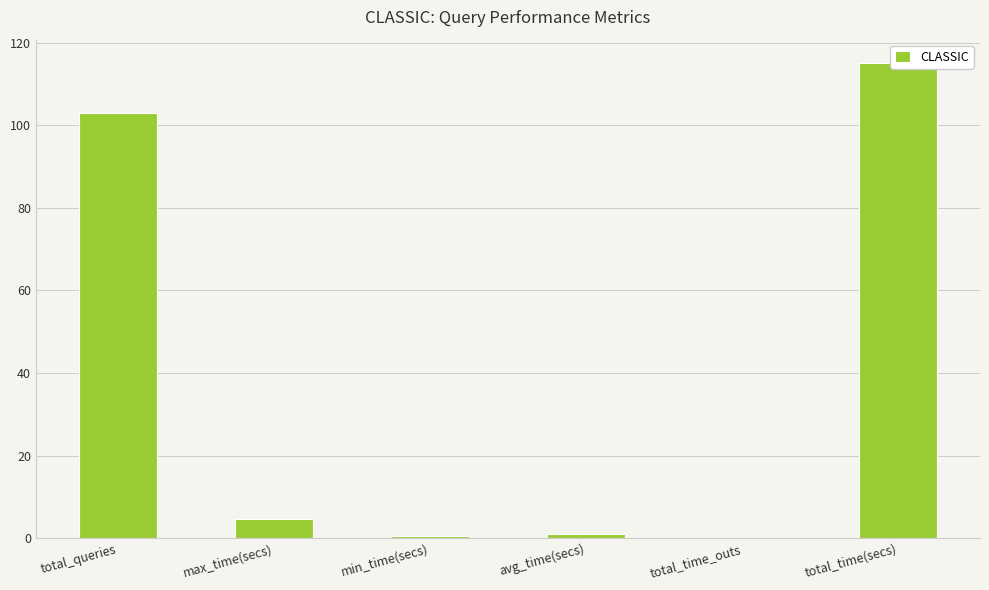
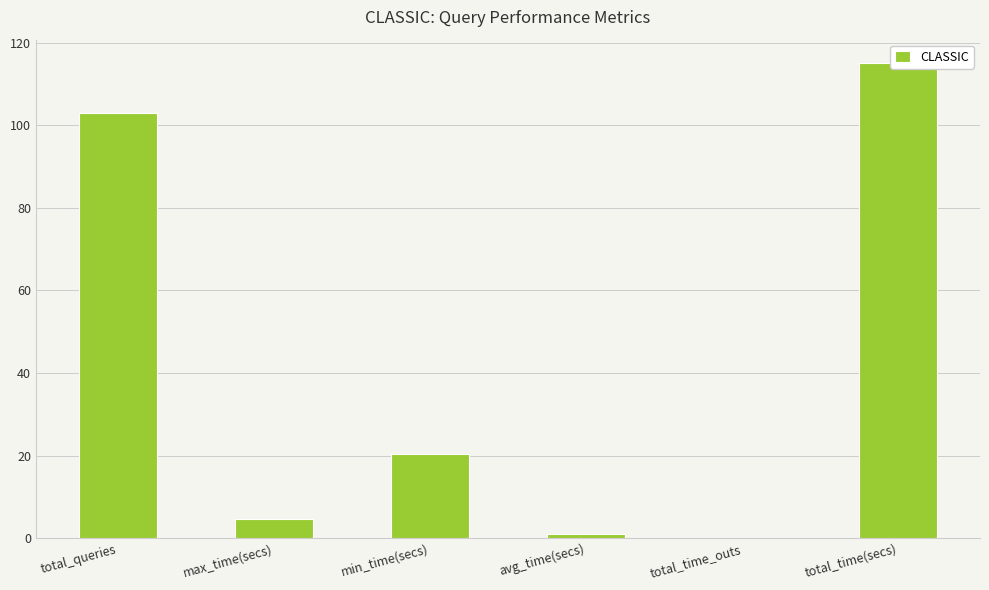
  {
    "total_queries": 103,
    "max_time(secs)": 5,
-   "min_time(secs)": 1,
+   "min_time(secs)": 20,
    "avg_time(secs)": 1,
    "total_time_outs": 0
  }
